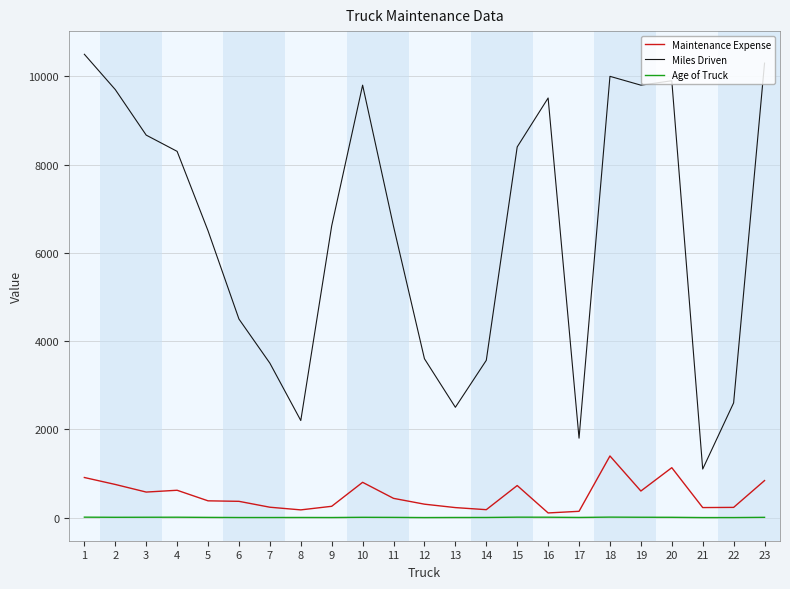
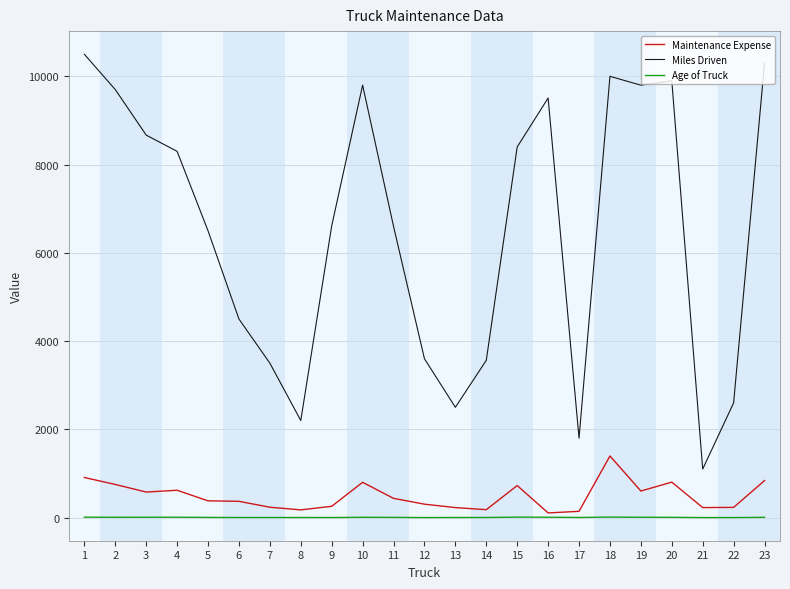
  {
    "Maintenance Expense": {
      "1": 900,
      "2": 800,
      "3": 600,
      "4": 600,
      "5": 400,
      "6": 400,
      "7": 200,
      "8": 200,
      "9": 300,
      "10": 800,
      "11": 400,
      "12": 300,
      "13": 200,
      "14": 200,
      "15": 700,
      "16": 100,
      "17": 100,
      "18": 1400,
      "19": 600,
-     "20": 1100,
+     "20": 800,
      "21": 200,
      "22": 200,
      "23": 800
    },
    "Miles Driven": {
      "1": 10500,
      "2": 9700,
      "3": 8700,
      "4": 8300,
      "5": 6500,
      "6": 4500,
      "7": 3500,
      "8": 2200,
      "9": 6600,
      "10": 9800,
      "11": 6600,
      "12": 3600,
      "13": 2500,
      "14": 3600,
      "15": 8400,
      "16": 9500,
      "17": 1800,
      "18": 10000,
      "19": 9800,
      "21": 1100,
      "22": 2600
    },
    "Age of Truck": {
      "1": 0,
      "2": 0,
      "3": 0,
      "4": 0,
      "5": 0,
      "6": 0,
      "7": 0,
      "8": 0,
      "9": 0,
      "10": 0,
      "11": 0,
      "12": 0,
      "13": 0,
      "14": 0,
      "15": 0,
      "16": 0,
      "17": 0,
      "18": 0,
      "19": 0,
      "20": 0,
      "21": 0,
      "22": 0,
      "23": 0
    }
  }
